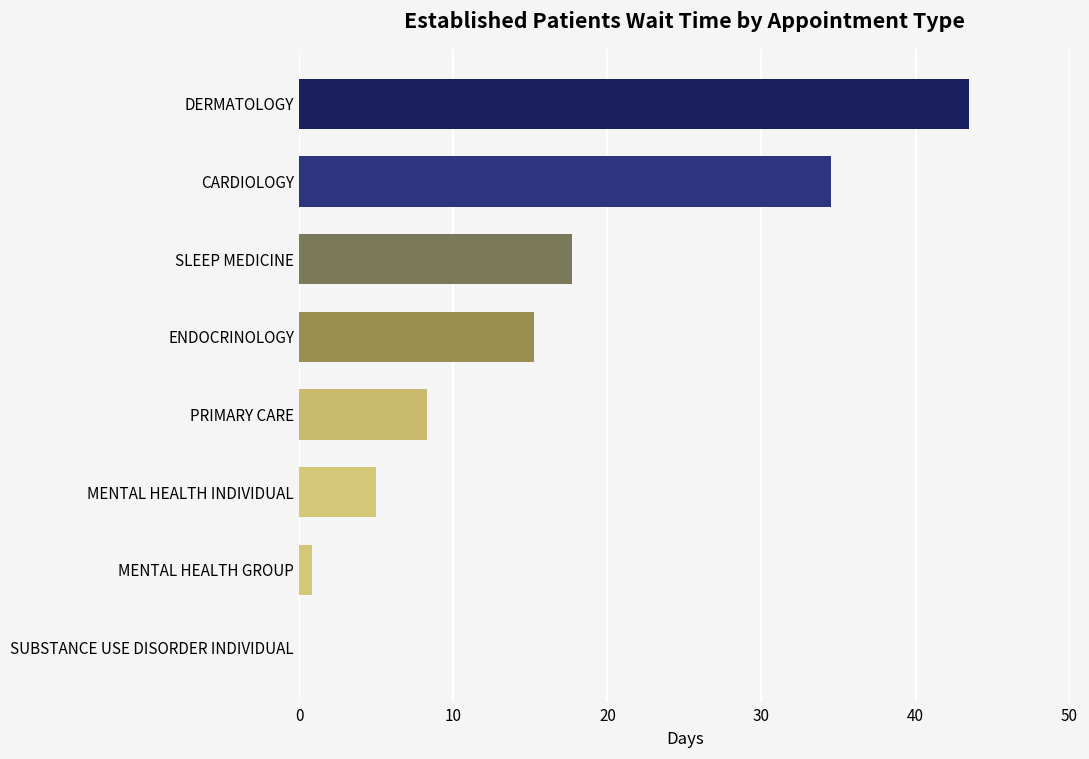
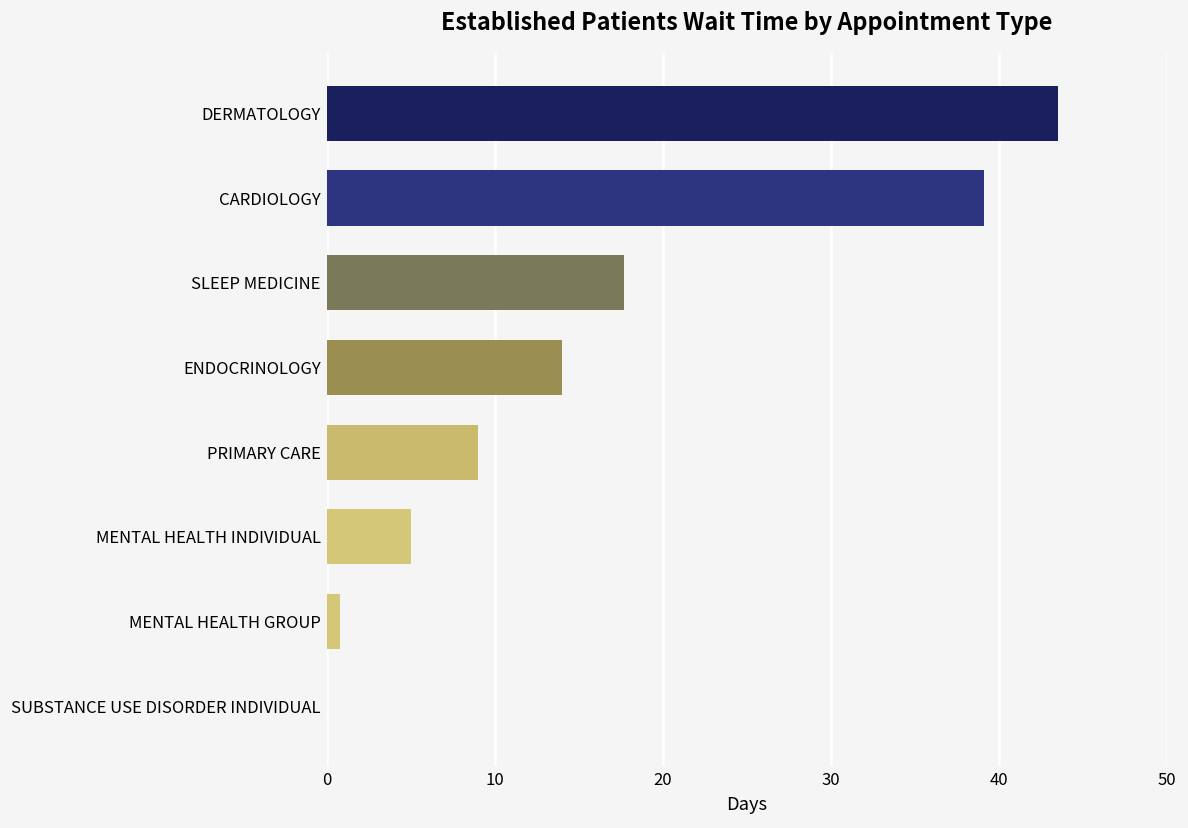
  {
    "DERMATOLOGY": 43.5,
-   "CARDIOLOGY": 34.5,
+   "CARDIOLOGY": 39.1,
    "SLEEP MEDICINE": 17.7,
-   "ENDOCRINOLOGY": 15.2,
-   "PRIMARY CARE": 8.3,
+   "ENDOCRINOLOGY": 14.0,
+   "PRIMARY CARE": 9.0,
    "MENTAL HEALTH INDIVIDUAL": 5.0,
    "MENTAL HEALTH GROUP": 0.8,
    "SUBSTANCE USE DISORDER INDIVIDUAL": 0.0
  }
